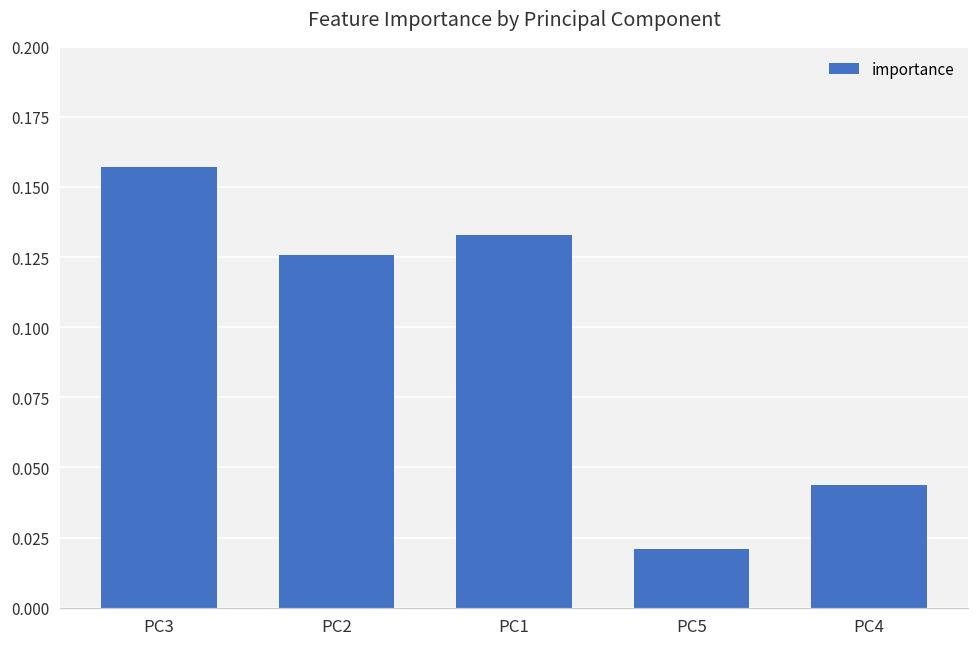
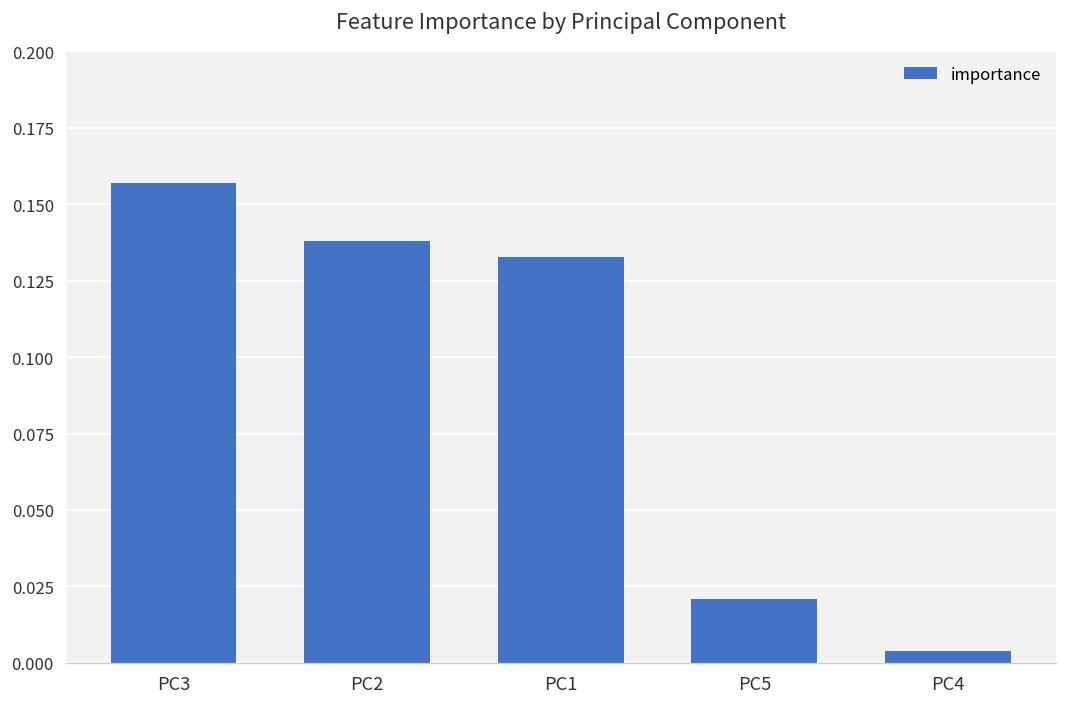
  {
    "PC3": 0.157,
-   "PC2": 0.126,
+   "PC2": 0.138,
    "PC1": 0.133,
    "PC5": 0.021,
-   "PC4": 0.044
+   "PC4": 0.004
  }
